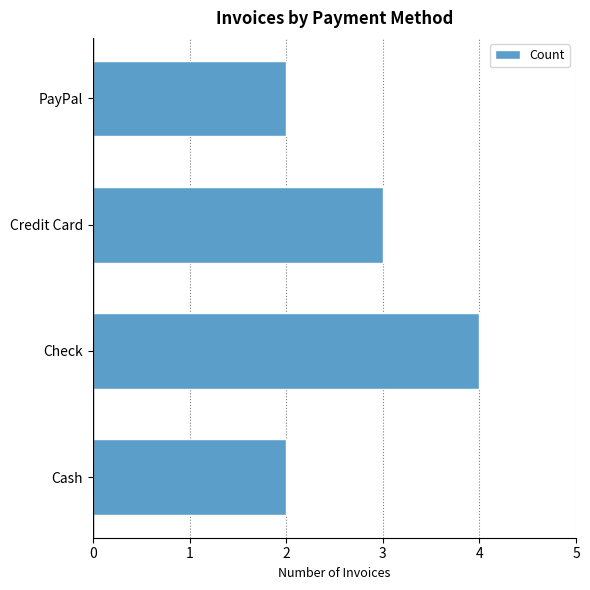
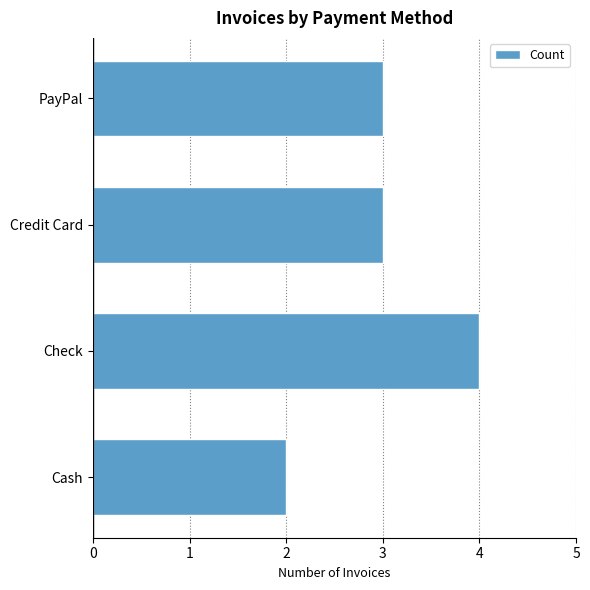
  {
-   "PayPal": 2,
+   "PayPal": 3,
    "Credit Card": 3,
    "Check": 4,
    "Cash": 2
  }
